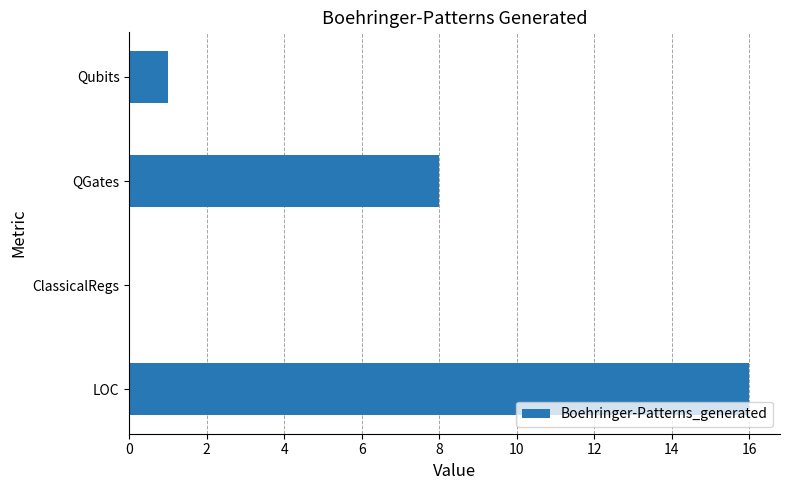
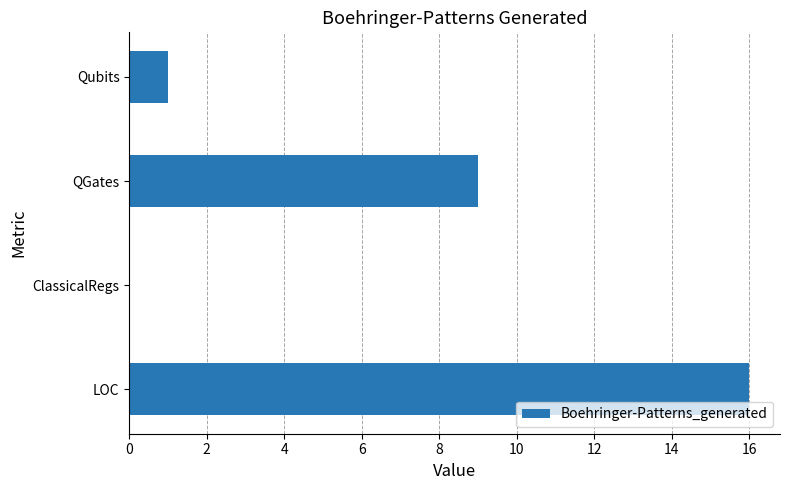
  {
    "Qubits": 1,
-   "QGates": 8,
+   "QGates": 9,
    "ClassicalRegs": 0,
    "LOC": 16
  }
